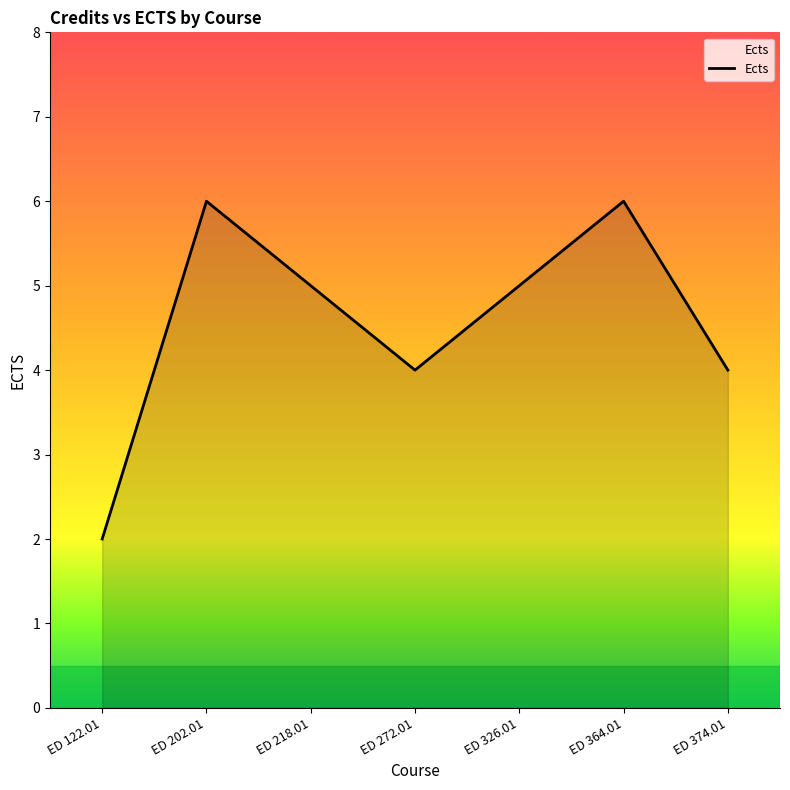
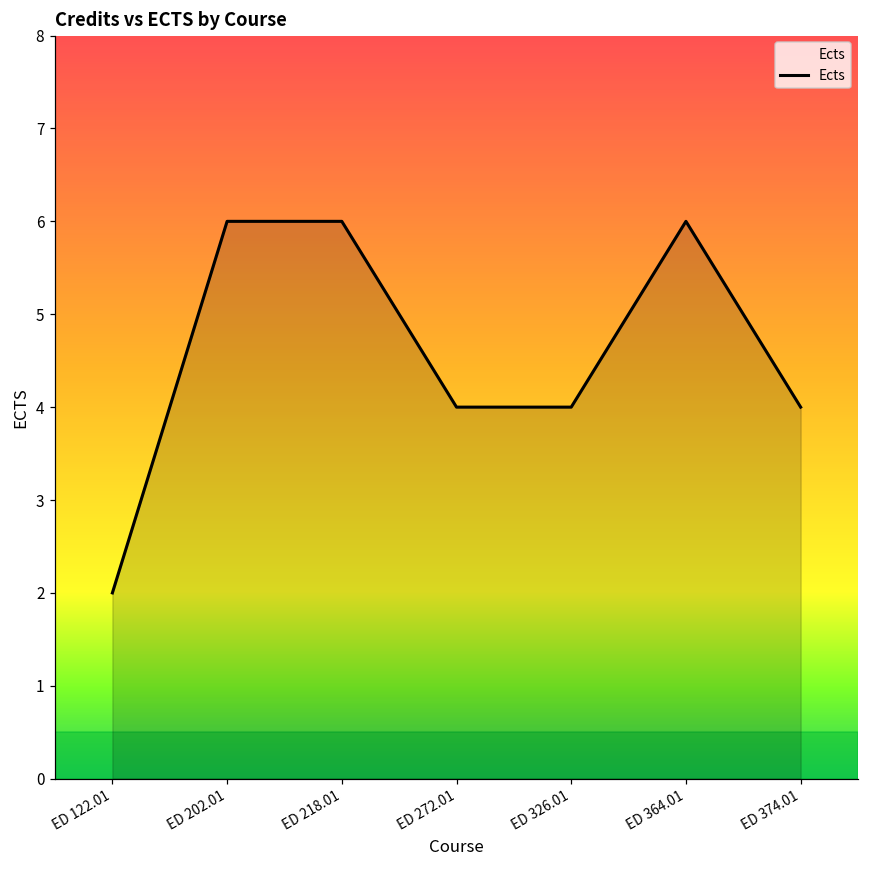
  {
    "ED 122.01": 2,
    "ED 202.01": 6,
-   "ED 218.01": 5,
+   "ED 218.01": 6,
    "ED 272.01": 4,
-   "ED 326.01": 5,
+   "ED 326.01": 4,
    "ED 364.01": 6,
    "ED 374.01": 4
  }
